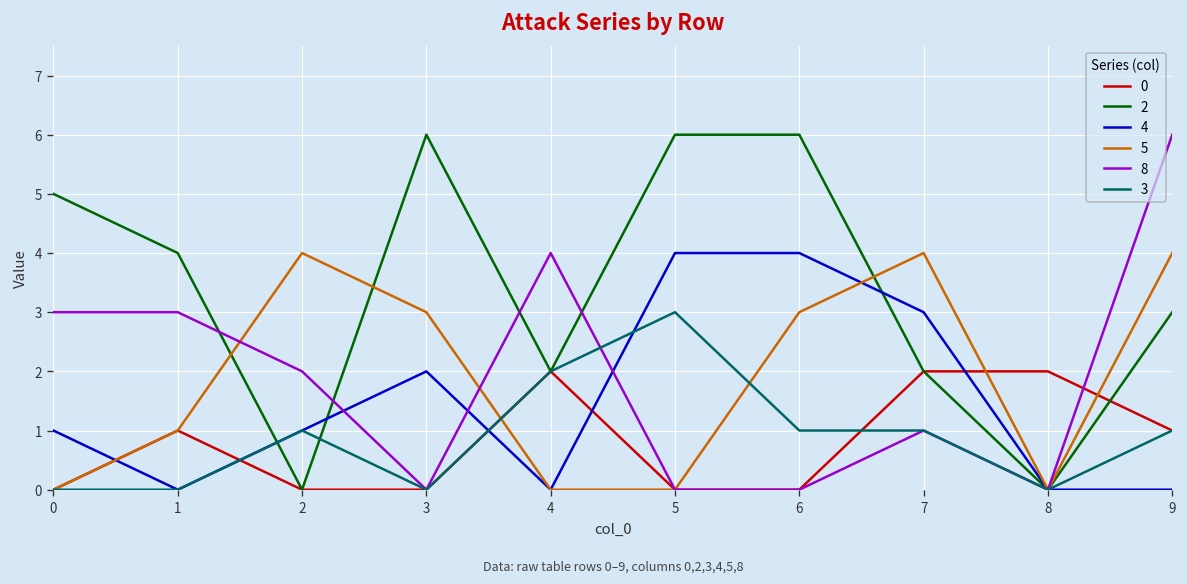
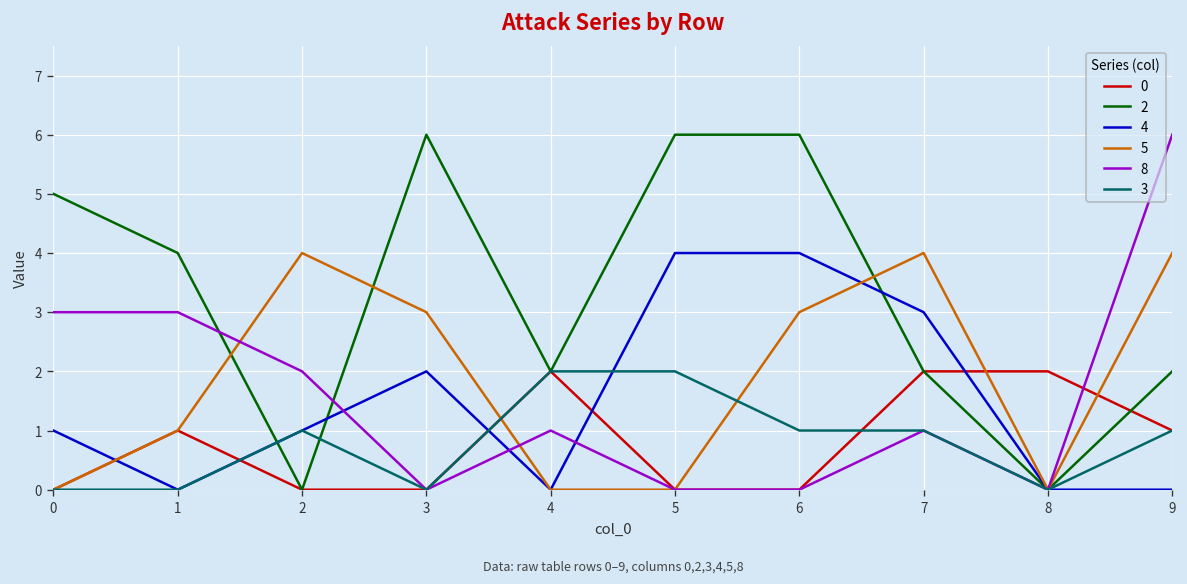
  {
    "0": {
      "8": 2
    },
    "2": {
      "0": 5,
      "1": 4,
      "3": 6,
      "5": 6,
      "6": 6,
-     "9": 3
+     "9": 2
    },
    "4": {
      "0": 1,
      "3": 2,
      "5": 4,
      "6": 4,
      "7": 3,
      "9": 0
    },
    "5": {
      "2": 4,
      "3": 3,
      "6": 3,
      "7": 4,
      "9": 4
    },
    "8": {
      "0": 3,
      "1": 3,
      "2": 2,
-     "4": 4,
+     "4": 1,
      "9": 6
    },
    "3": {
-     "5": 3,
+     "5": 2,
      "6": 1
    }
  }
